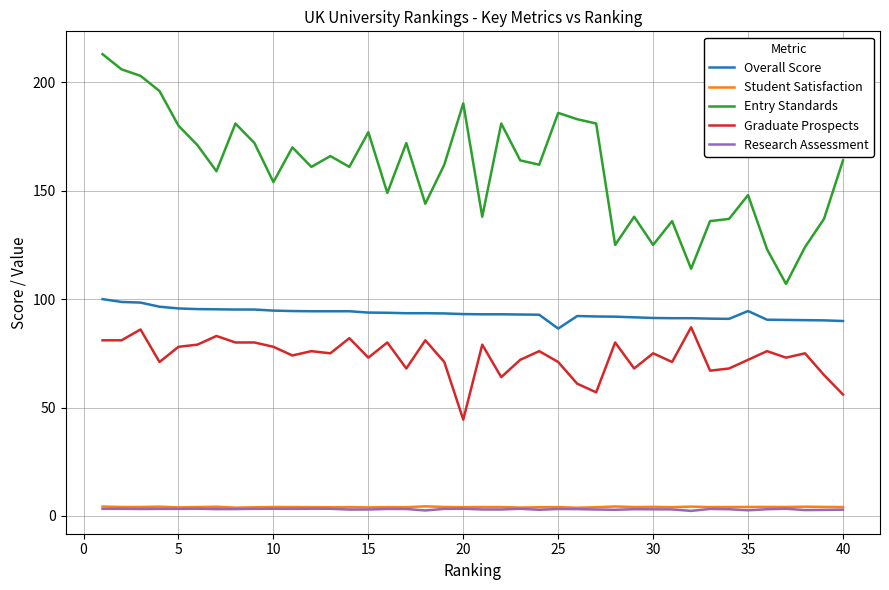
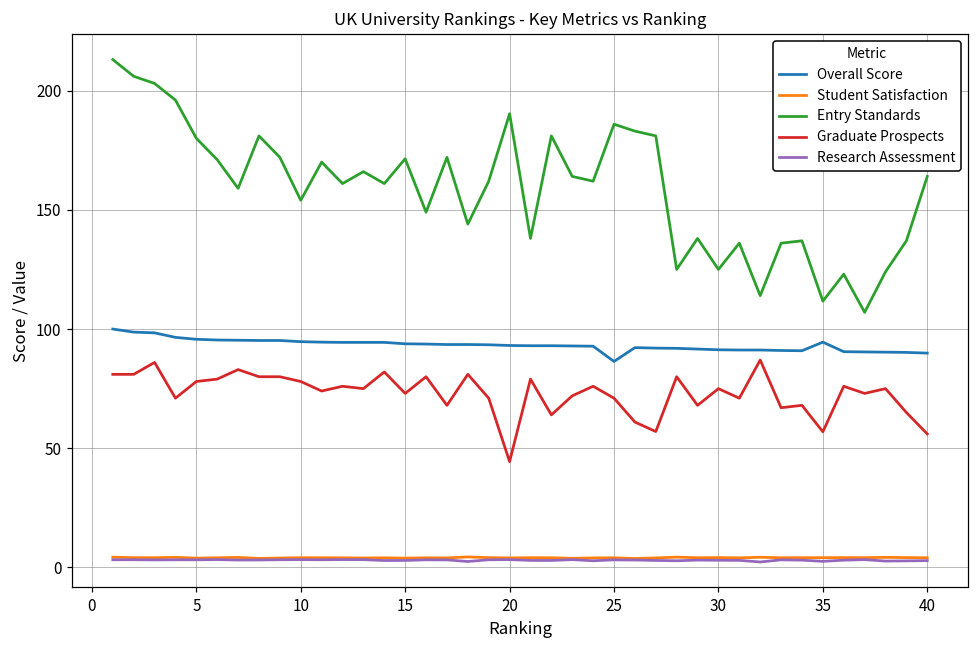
  {
    "Overall Score": {
      "5": 96,
      "10": 95,
      "15": 94,
      "20": 93,
      "25": 86,
      "30": 91,
      "35": 95,
      "40": 90
    },
    "Student Satisfaction": {
      "35": 4,
      "40": 4
    },
    "Entry Standards": {
      "5": 180,
      "10": 154,
-     "15": 177,
+     "15": 171,
      "20": 190,
      "25": 186,
      "30": 125,
-     "35": 148,
+     "35": 112,
      "40": 164
    },
    "Graduate Prospects": {
      "5": 78,
      "10": 78,
      "15": 73,
      "20": 44,
      "25": 71,
      "30": 75,
-     "35": 72,
+     "35": 57,
      "40": 56
    },
    "Research Assessment": {
      "35": 3,
      "40": 3
    }
  }
